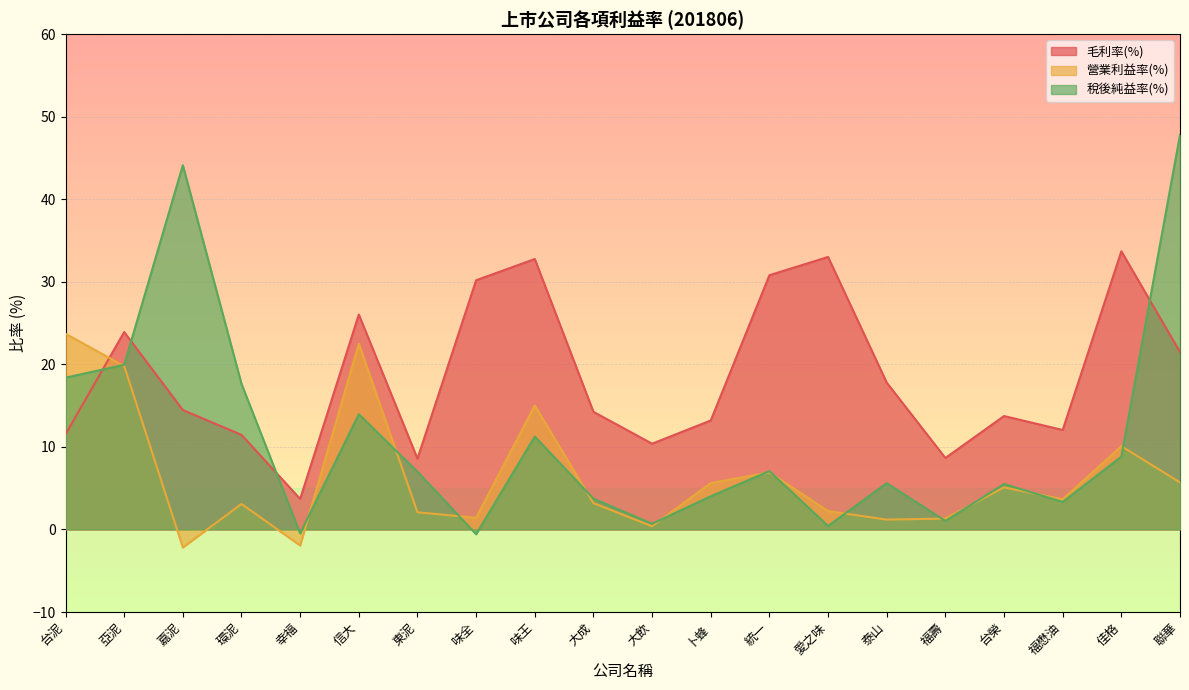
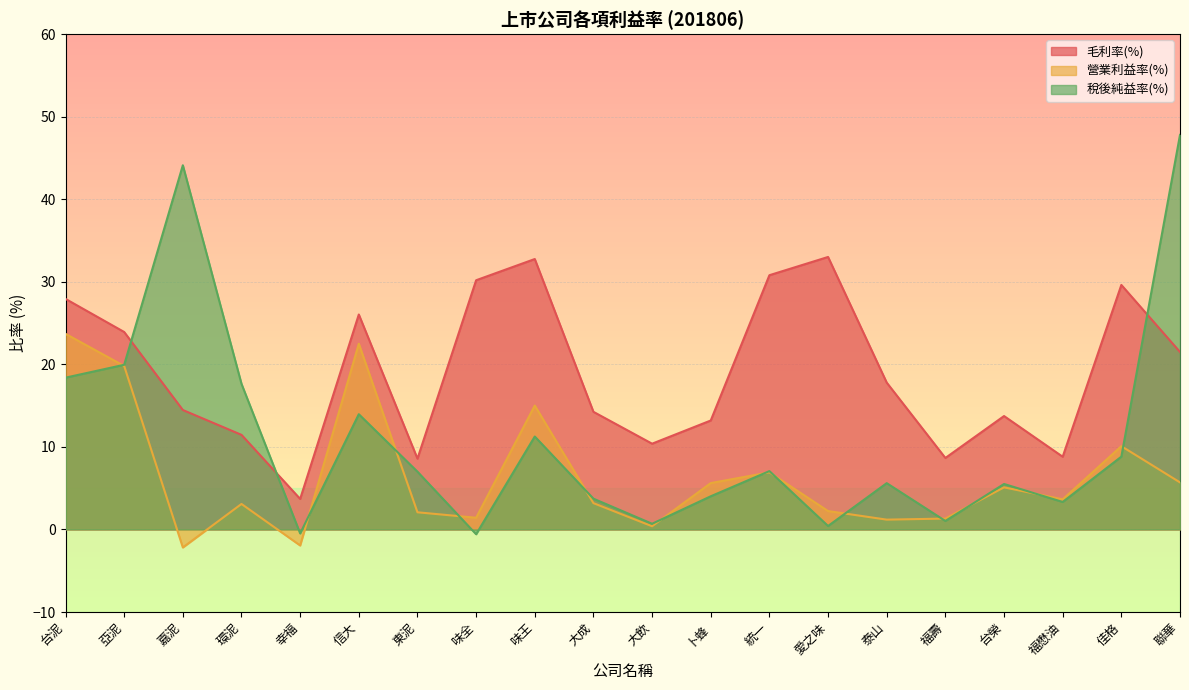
  {
    "毛利率(%)": {
-     "台泥": 12,
+     "台泥": 28,
      "亞泥": 24,
      "嘉泥": 14,
      "環泥": 11,
      "幸福": 4,
      "信大": 26,
      "東泥": 9,
      "味全": 30,
      "味王": 33,
      "大成": 14,
      "大飲": 10,
      "卜蜂": 13,
      "統一": 31,
      "愛之味": 33,
      "泰山": 18,
      "福壽": 9,
      "台榮": 14,
-     "福懋油": 12,
-     "佳格": 34,
+     "福懋油": 9,
+     "佳格": 30,
      "聯華": 22
    }
  }
